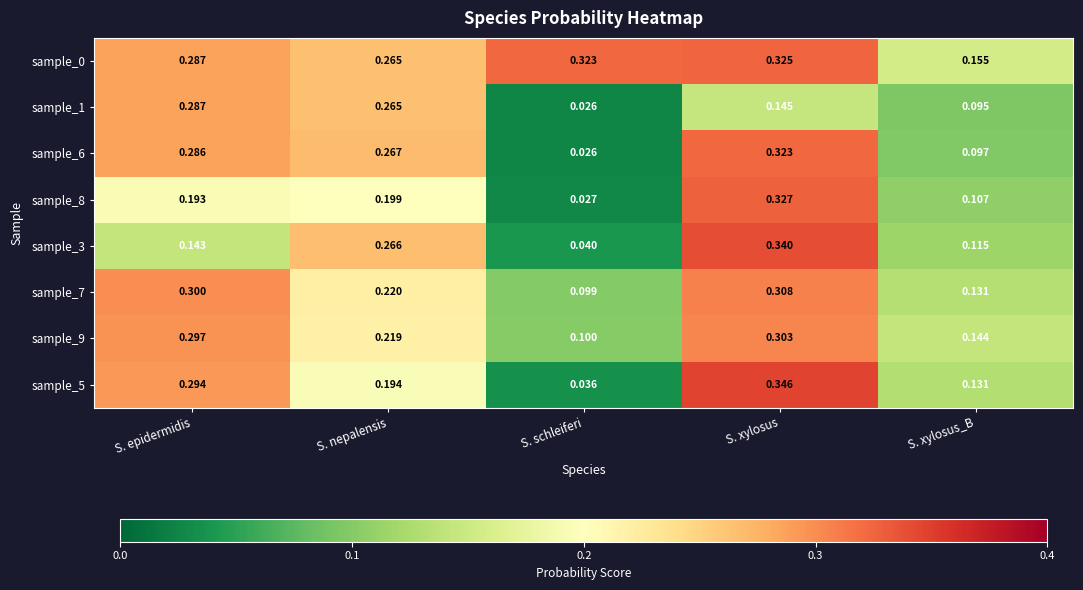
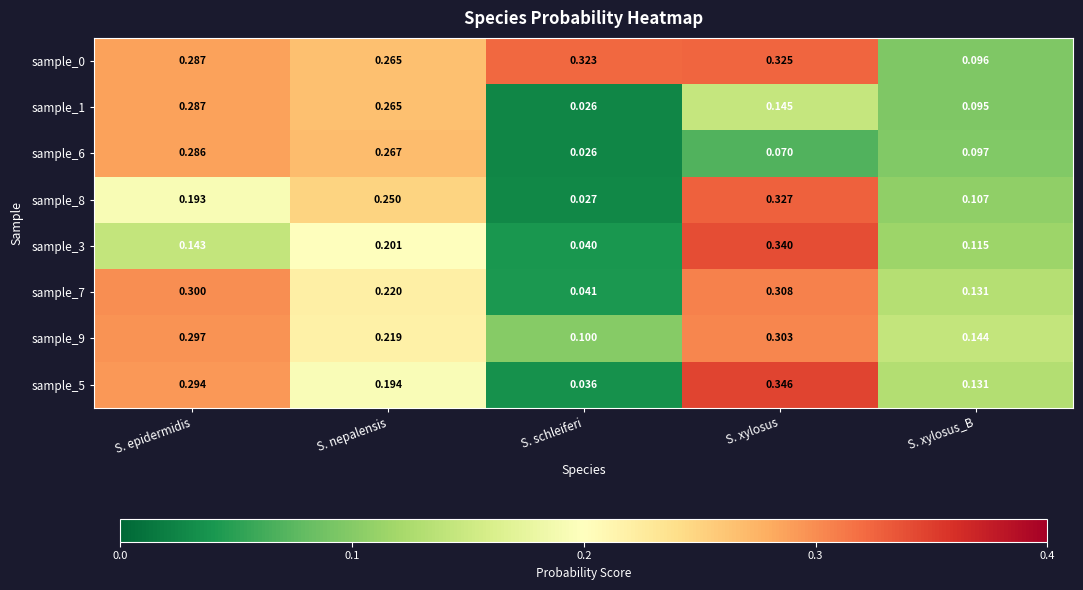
  {
    "sample_0": {
      "S. epidermidis": 0.287,
      "S. nepalensis": 0.265,
      "S. schleiferi": 0.323,
      "S. xylosus": 0.325,
-     "S. xylosus_B": 0.155
+     "S. xylosus_B": 0.096
    },
    "sample_1": {
      "S. epidermidis": 0.287,
      "S. nepalensis": 0.265,
      "S. schleiferi": 0.026,
      "S. xylosus": 0.145,
      "S. xylosus_B": 0.095
    },
    "sample_6": {
      "S. epidermidis": 0.286,
      "S. nepalensis": 0.267,
      "S. schleiferi": 0.026,
-     "S. xylosus": 0.323,
+     "S. xylosus": 0.070,
      "S. xylosus_B": 0.097
    },
    "sample_8": {
      "S. epidermidis": 0.193,
-     "S. nepalensis": 0.199,
+     "S. nepalensis": 0.250,
      "S. schleiferi": 0.027,
      "S. xylosus": 0.327,
      "S. xylosus_B": 0.107
    },
    "sample_3": {
      "S. epidermidis": 0.143,
-     "S. nepalensis": 0.266,
+     "S. nepalensis": 0.201,
      "S. schleiferi": 0.040,
      "S. xylosus": 0.340,
      "S. xylosus_B": 0.115
    },
    "sample_7": {
      "S. epidermidis": 0.300,
      "S. nepalensis": 0.220,
-     "S. schleiferi": 0.099,
+     "S. schleiferi": 0.041,
      "S. xylosus": 0.308,
      "S. xylosus_B": 0.131
    },
    "sample_9": {
      "S. epidermidis": 0.297,
      "S. nepalensis": 0.219,
      "S. schleiferi": 0.100,
      "S. xylosus": 0.303,
      "S. xylosus_B": 0.144
    },
    "sample_5": {
      "S. epidermidis": 0.294,
      "S. nepalensis": 0.194,
      "S. schleiferi": 0.036,
      "S. xylosus": 0.346,
      "S. xylosus_B": 0.131
    }
  }
